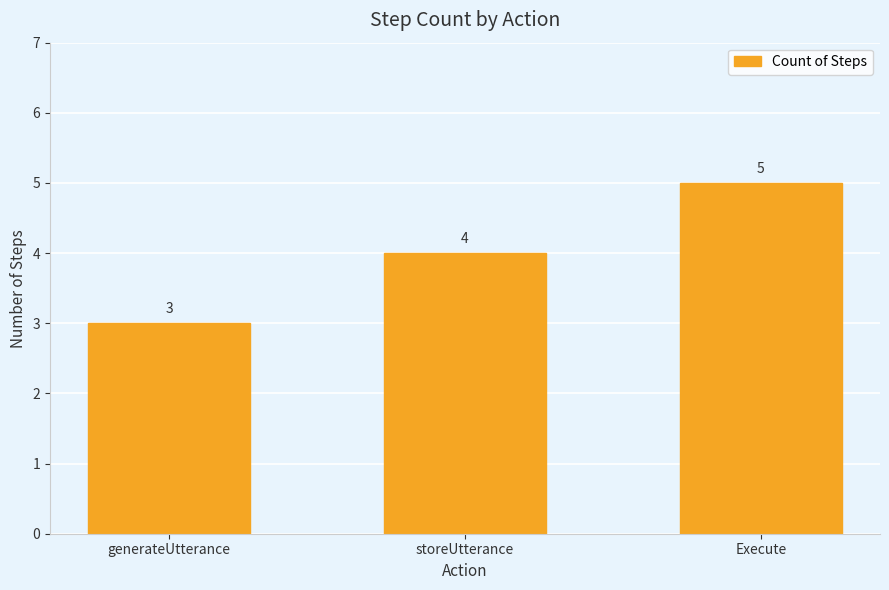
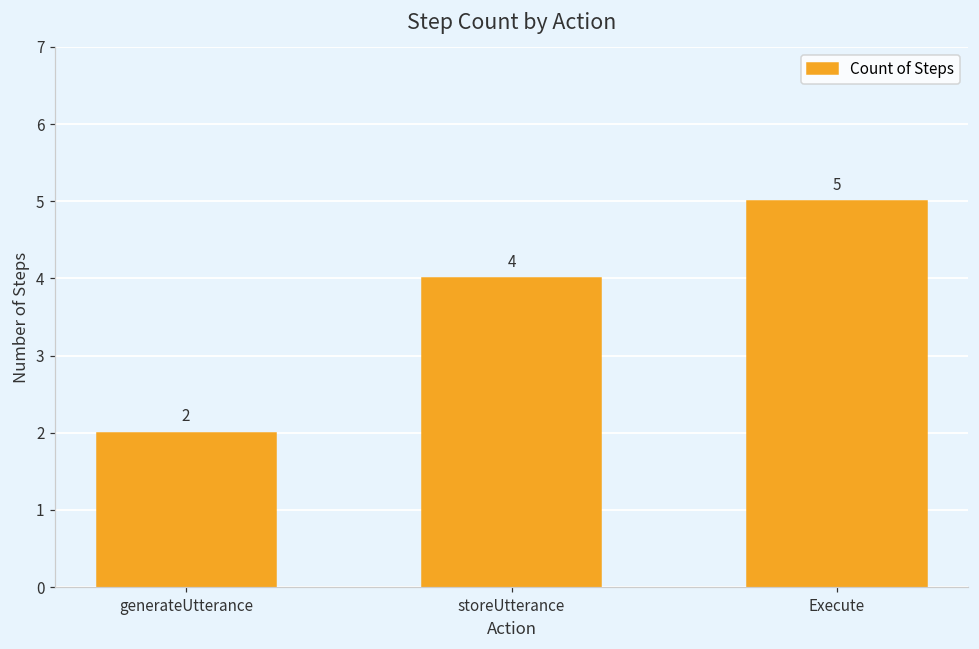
  {
-   "generateUtterance": 3,
+   "generateUtterance": 2,
    "storeUtterance": 4,
    "Execute": 5
  }
